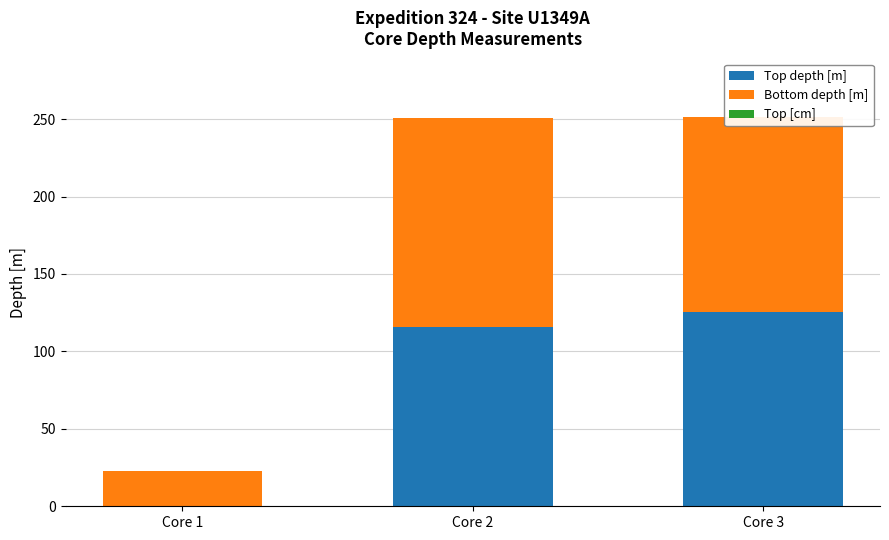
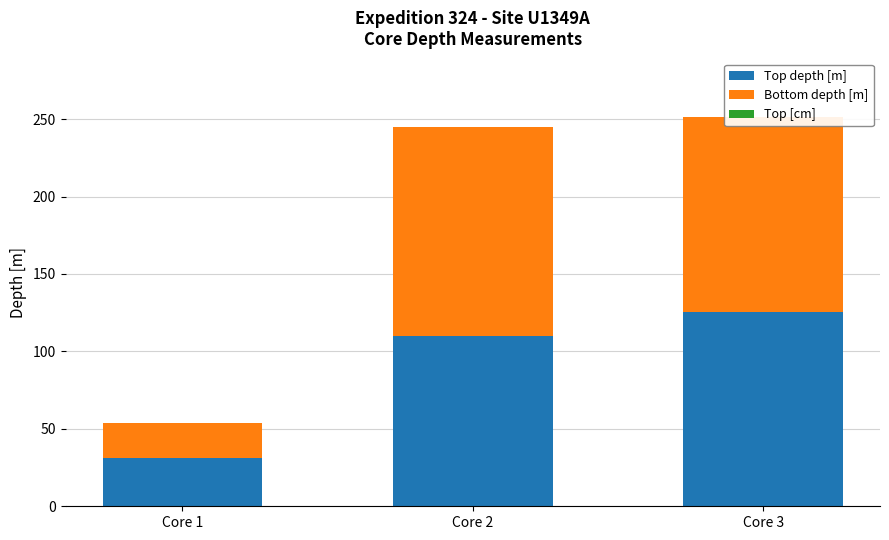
  {
    "Top depth [m]": {
-     "Core 1": 0,
-     "Core 2": 116,
+     "Core 1": 31,
+     "Core 2": 110,
      "Core 3": 126
    }
  }
